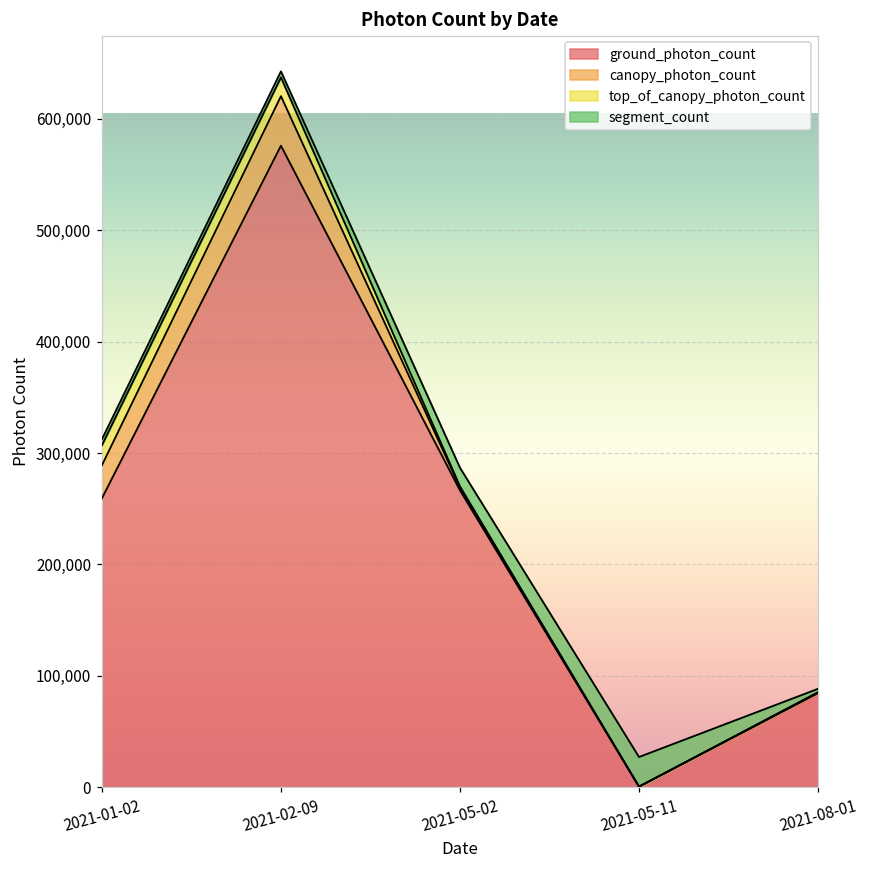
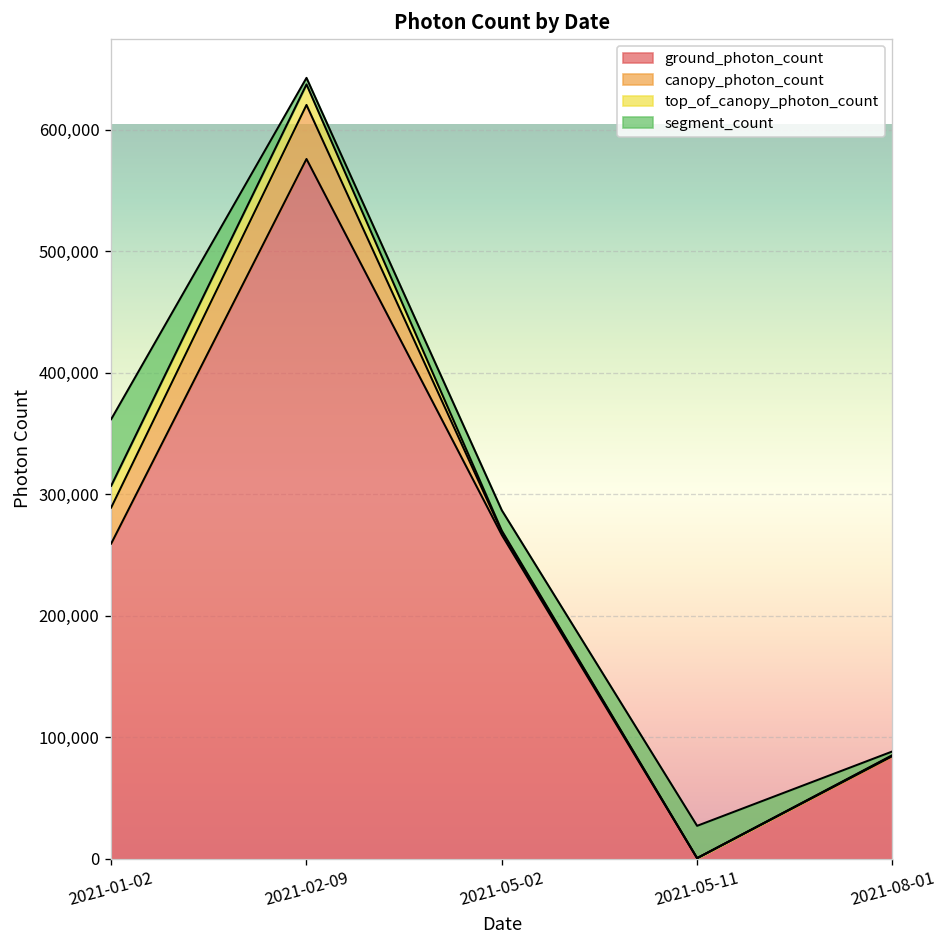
  {
    "ground_photon_count": {
      "2021-01-02": "259,000",
      "2021-02-09": "576,000",
      "2021-05-02": "267,000"
    },
    "canopy_photon_count": {
      "2021-01-02": "30,000",
      "2021-02-09": "44,000"
    },
    "top_of_canopy_photon_count": {
      "2021-01-02": "18,000",
      "2021-02-09": "17,000"
    },
    "segment_count": {
-     "2021-01-02": "5,000",
+     "2021-01-02": "55,000",
      "2021-02-09": "5,000",
      "2021-05-02": "17,000",
      "2021-05-11": "27,000",
      "2021-08-01": "3,000"
    }
  }
